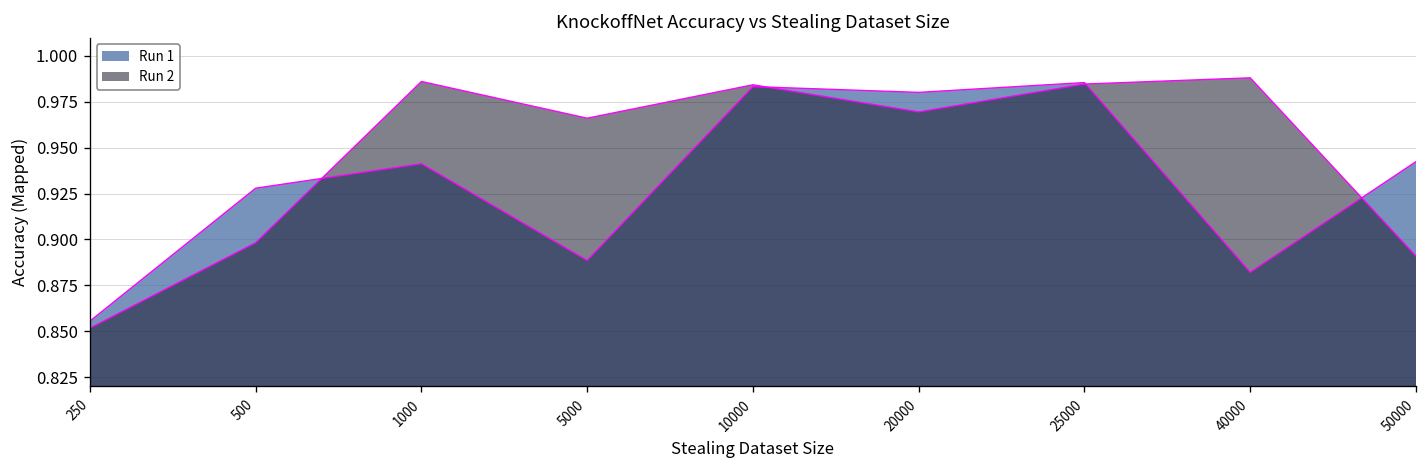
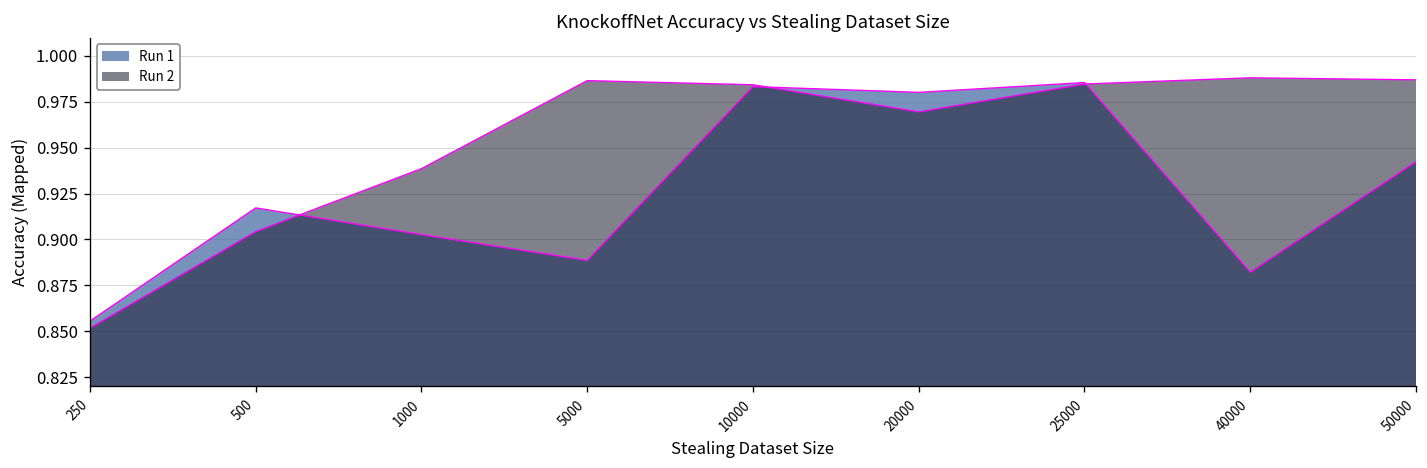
  {
    "Run 1": {
      "250": 0.856,
-     "500": 0.928,
-     "1000": 0.941,
+     "500": 0.917,
+     "1000": 0.903,
      "5000": 0.889,
      "20000": 0.980,
      "40000": 0.882,
      "50000": 0.942
    },
    "Run 2": {
      "250": 0.852,
-     "500": 0.898,
-     "1000": 0.986,
-     "5000": 0.966,
+     "500": 0.904,
+     "1000": 0.939,
+     "5000": 0.987,
      "20000": 0.970,
      "40000": 0.988,
-     "50000": 0.891
+     "50000": 0.987
    }
  }
